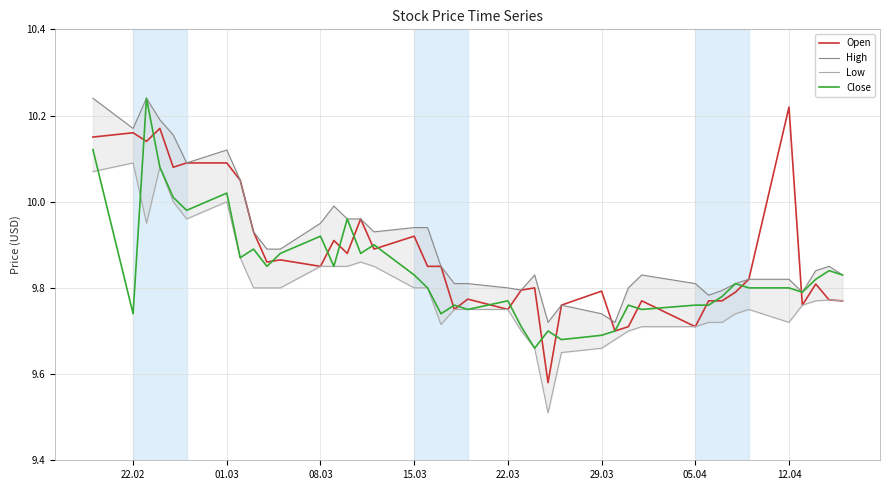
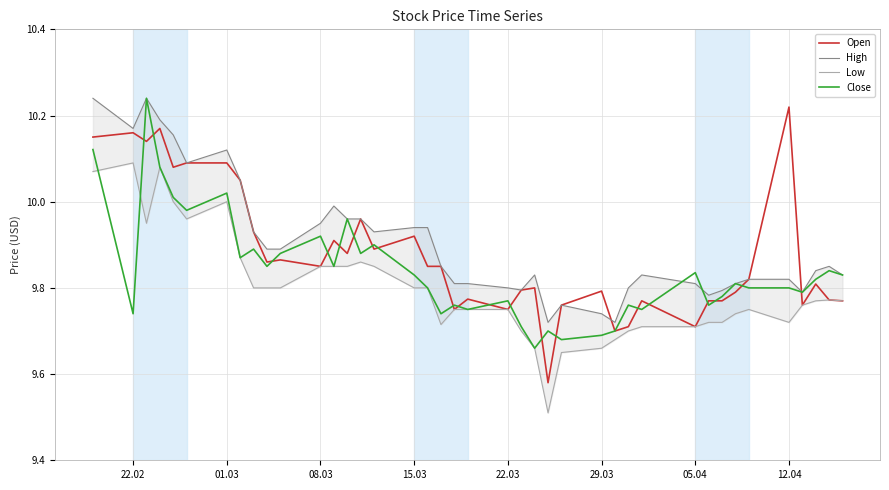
  {
    "Open": {
      "22.02": 10.16,
      "01.03": 10.09,
      "15.03": 9.92,
      "29.03": 9.79,
      "12.04": 10.22
    },
    "Close": {
      "22.02": 9.74,
      "01.03": 10.02,
      "08.03": 9.92,
      "15.03": 9.83,
      "22.03": 9.77,
      "29.03": 9.69,
-     "05.04": 9.76,
+     "05.04": 9.84,
      "12.04": 9.80
    }
  }
